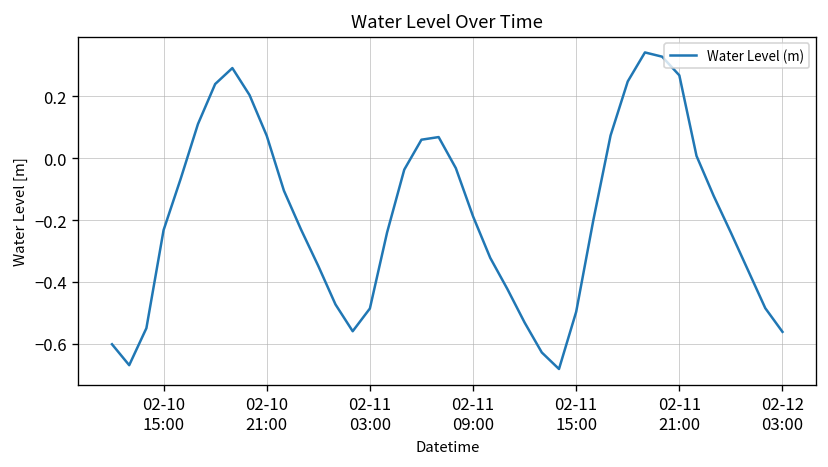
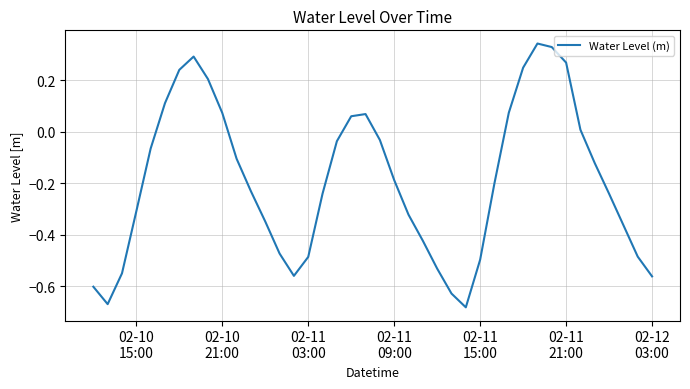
  {
-   "02-10 15:00": -0.23,
+   "02-10 15:00": -0.31,
    "02-10 21:00": 0.07,
    "02-11 03:00": -0.49,
    "02-11 09:00": -0.19,
    "02-11 15:00": -0.50,
    "02-11 21:00": 0.27,
    "02-12 03:00": -0.56
  }
